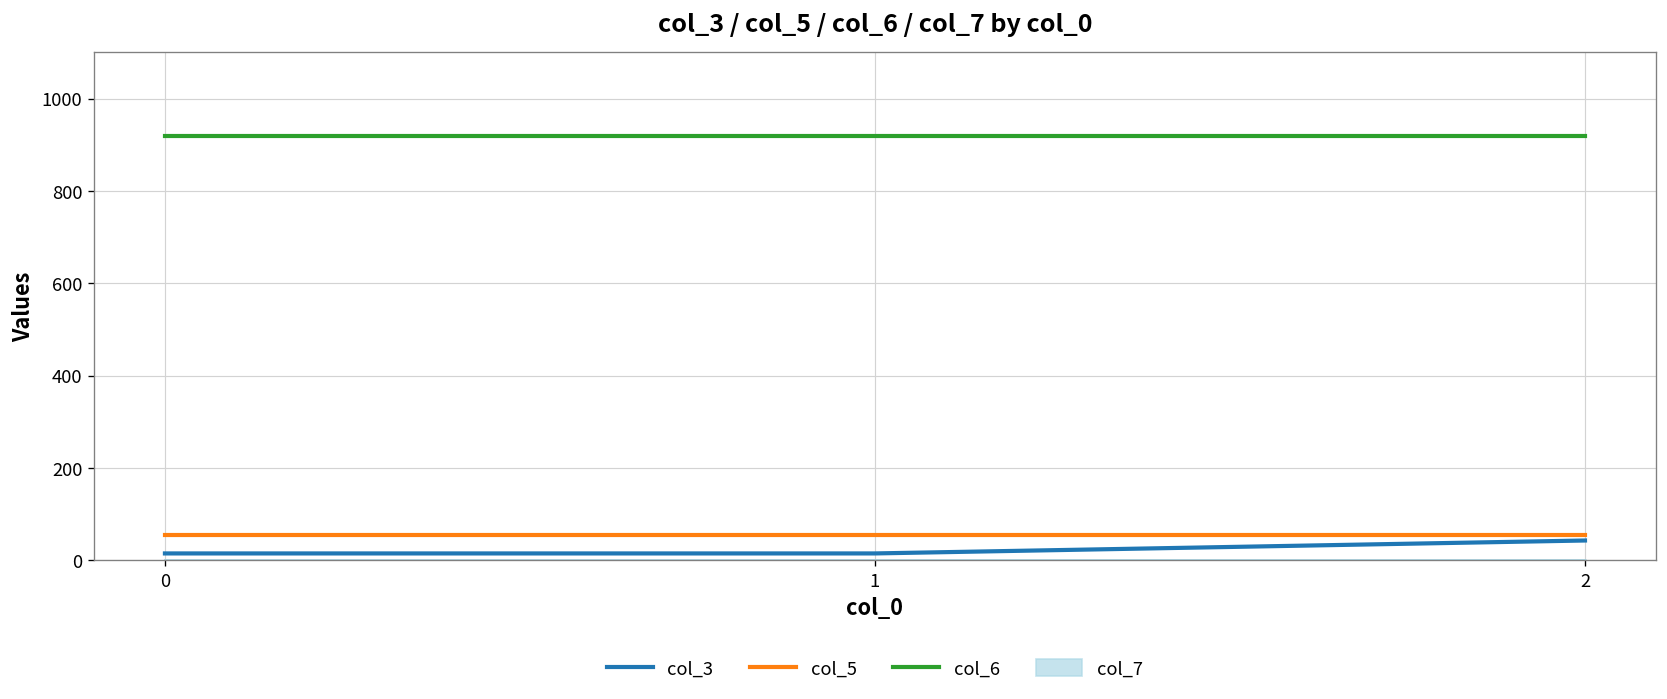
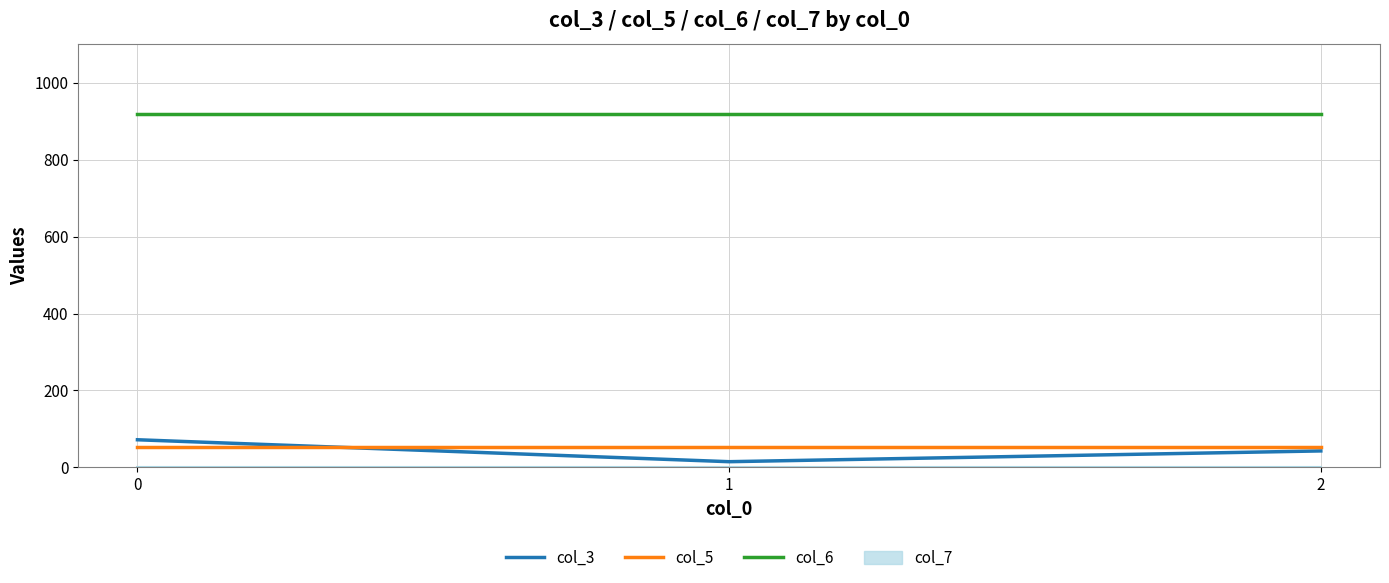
  {
    "col_3": {
-     "0": 20,
+     "0": 70,
      "1": 20,
      "2": 40
    },
    "col_5": {
      "0": 50,
      "1": 50,
      "2": 50
    },
    "col_6": {
      "0": 920,
      "1": 920,
      "2": 920
    },
    "col_7": {
      "0": 0,
      "1": 0,
      "2": 0
    }
  }
